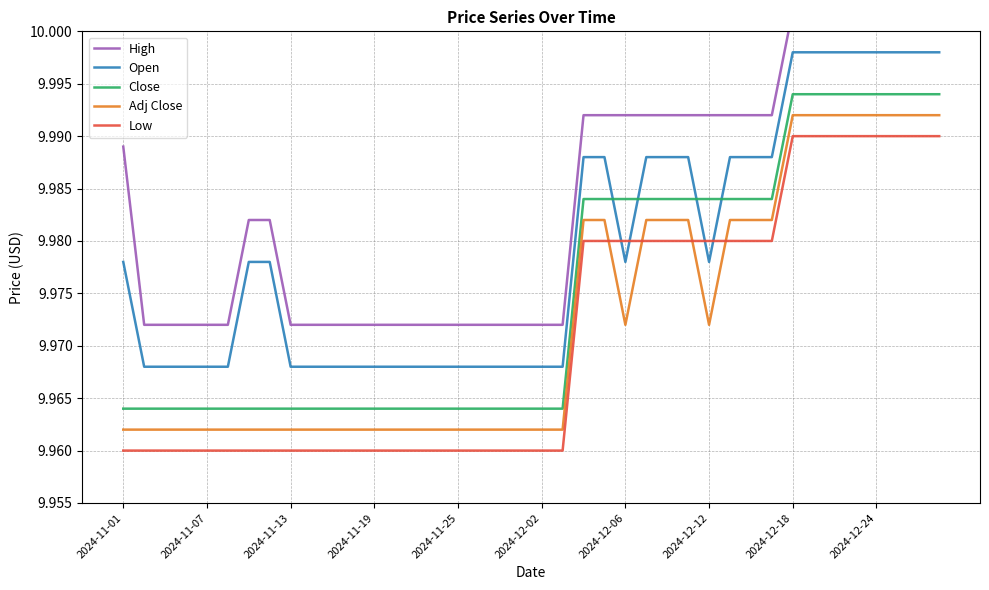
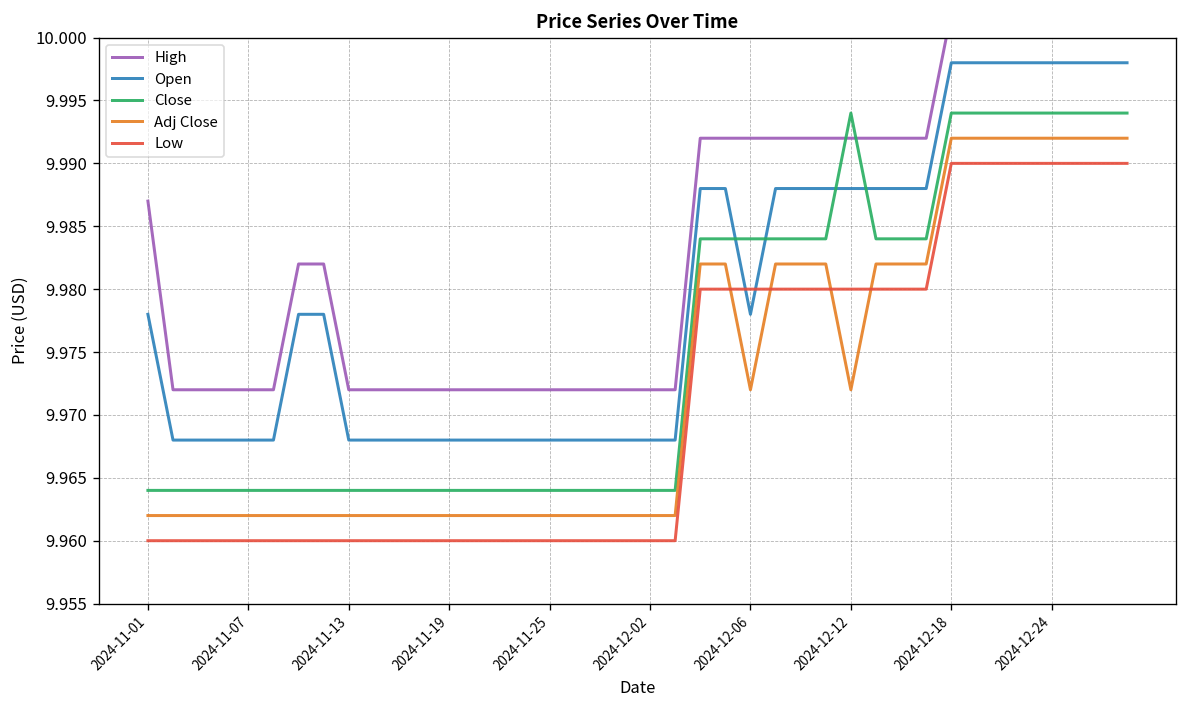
  {
    "High": {
-     "2024-11-01": 9.9890,
+     "2024-11-01": 9.9870,
      "2024-11-07": 9.9720,
      "2024-11-13": 9.9720,
      "2024-11-19": 9.9720,
      "2024-11-25": 9.9720,
      "2024-12-02": 9.9720,
      "2024-12-06": 9.9920,
      "2024-12-12": 9.9920
    },
    "Open": {
      "2024-11-01": 9.9780,
      "2024-11-07": 9.9680,
      "2024-11-13": 9.9680,
      "2024-11-19": 9.9680,
      "2024-11-25": 9.9680,
      "2024-12-02": 9.9680,
      "2024-12-06": 9.9780,
-     "2024-12-12": 9.9780,
+     "2024-12-12": 9.9880,
      "2024-12-18": 9.9980,
      "2024-12-24": 9.9980
    },
    "Close": {
      "2024-11-01": 9.9640,
      "2024-11-07": 9.9640,
      "2024-11-13": 9.9640,
      "2024-11-19": 9.9640,
      "2024-11-25": 9.9640,
      "2024-12-02": 9.9640,
      "2024-12-06": 9.9840,
-     "2024-12-12": 9.9840,
+     "2024-12-12": 9.9940,
      "2024-12-18": 9.9940,
      "2024-12-24": 9.9940
    }
  }
